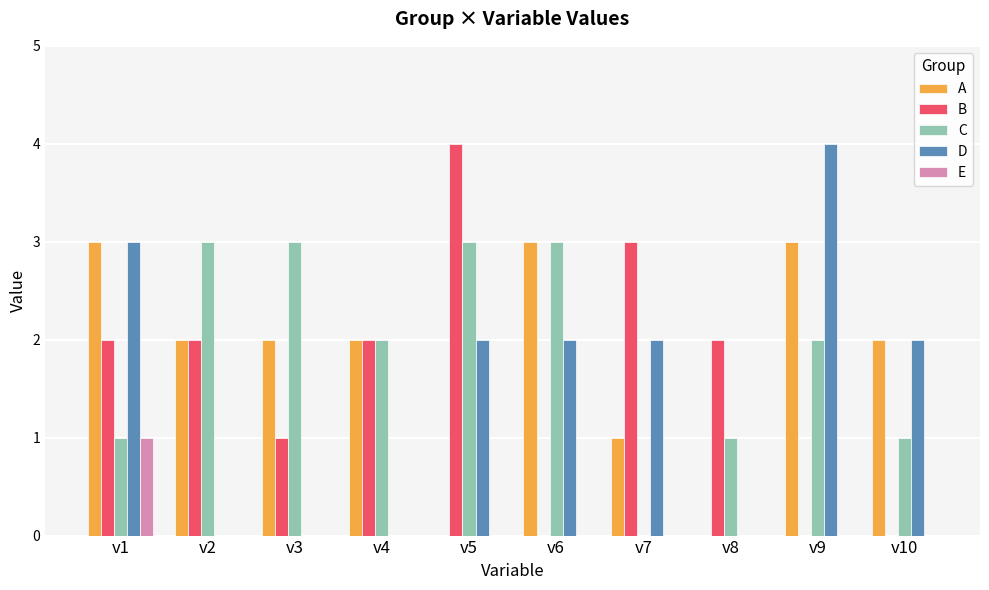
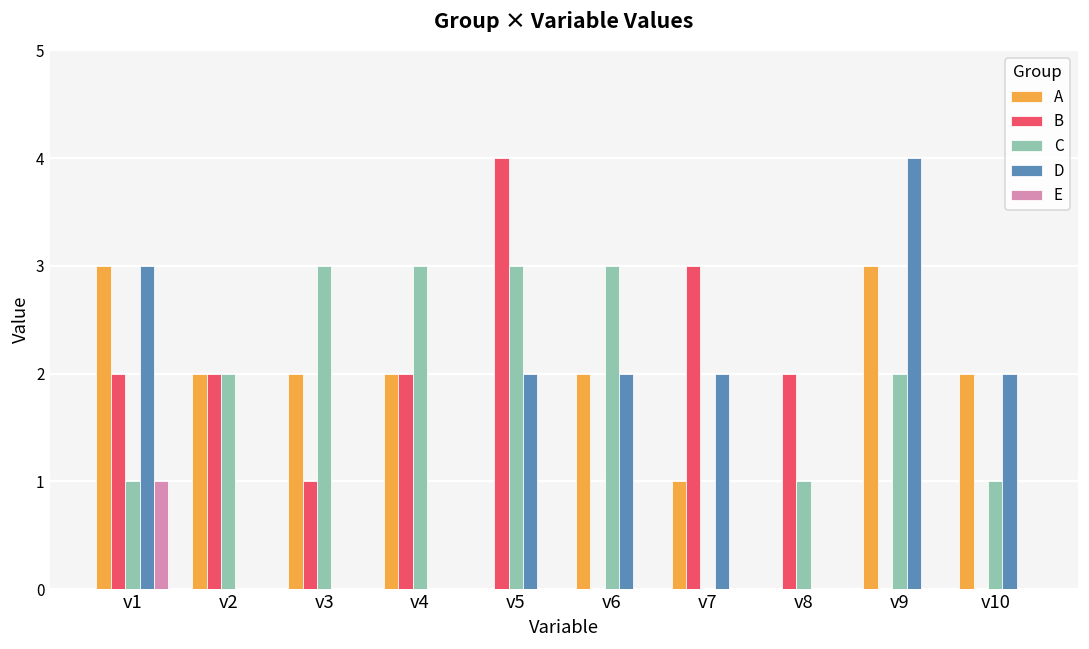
  {
    "A": {
      "v1": 3,
      "v2": 2,
      "v3": 2,
      "v4": 2,
      "v5": 0,
-     "v6": 3,
+     "v6": 2,
      "v7": 1,
      "v8": 0,
      "v9": 3,
      "v10": 2
    },
    "B": {
      "v1": 2,
      "v2": 2,
      "v3": 1,
      "v4": 2,
      "v5": 4,
      "v6": 0,
      "v7": 3,
      "v8": 2,
      "v9": 0,
      "v10": 0
    },
    "C": {
      "v1": 1,
-     "v2": 3,
+     "v2": 2,
      "v3": 3,
-     "v4": 2,
+     "v4": 3,
      "v5": 3,
      "v6": 3,
      "v7": 0,
      "v8": 1,
      "v9": 2,
      "v10": 1
    },
    "D": {
      "v1": 3,
      "v2": 0,
      "v3": 0,
      "v4": 0,
      "v5": 2,
      "v6": 2,
      "v7": 2,
      "v8": 0,
      "v9": 4,
      "v10": 2
    },
    "E": {
      "v1": 1,
      "v2": 0,
      "v3": 0,
      "v4": 0,
      "v5": 0,
      "v6": 0,
      "v7": 0,
      "v8": 0,
      "v9": 0,
      "v10": 0
    }
  }
